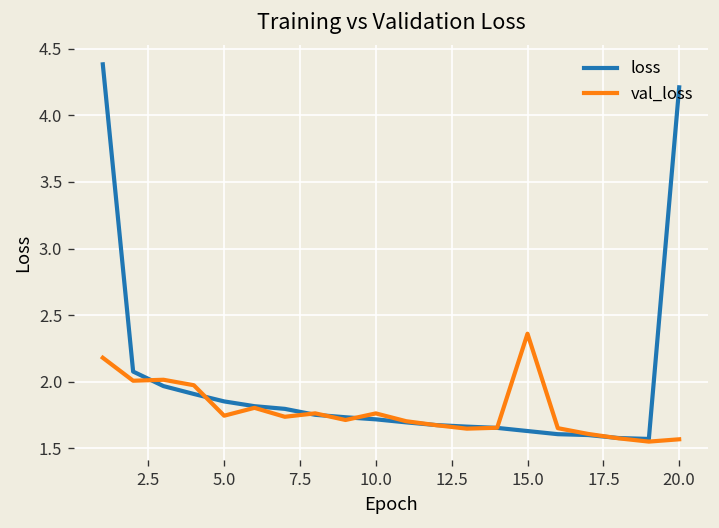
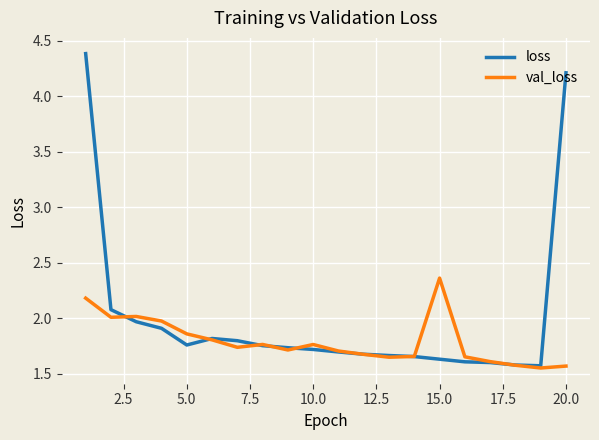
  {
    "loss": {
-     "5.0": 1.85,
+     "5.0": 1.76,
      "10.0": 1.72,
      "15.0": 1.63
    },
    "val_loss": {
-     "5.0": 1.75,
+     "5.0": 1.86,
      "10.0": 1.76,
      "15.0": 2.36,
      "20.0": 1.57
    }
  }
